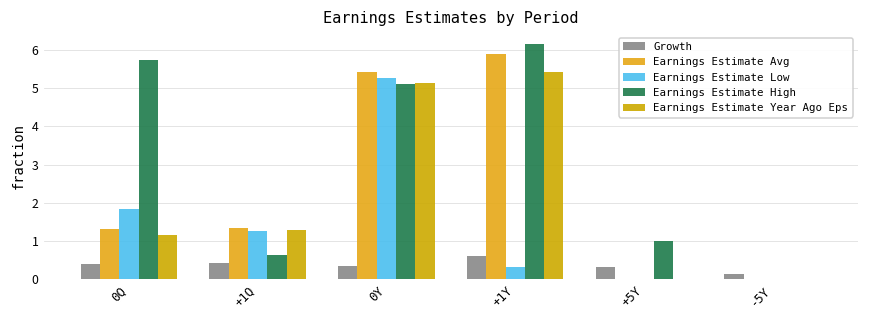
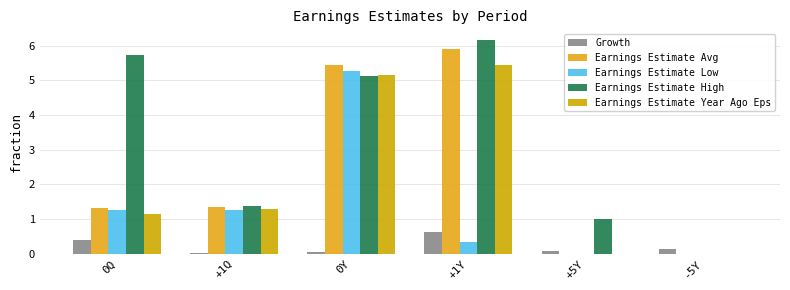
  {
    "Growth": {
      "0Q": 0.4,
-     "+1Q": 0.4,
-     "0Y": 0.3,
+     "+1Q": 0.0,
+     "0Y": 0.1,
      "+1Y": 0.6,
-     "+5Y": 0.3,
+     "+5Y": 0.1,
      "-5Y": 0.1
    },
    "Earnings Estimate Low": {
-     "0Q": 1.8,
+     "0Q": 1.3,
      "+1Q": 1.3,
      "0Y": 5.3,
      "+1Y": 0.3,
      "+5Y": 0.0,
      "-5Y": 0.0
    },
    "Earnings Estimate High": {
      "0Q": 5.7,
-     "+1Q": 0.6,
+     "+1Q": 1.4,
      "0Y": 5.1,
      "+1Y": 6.2,
      "+5Y": 1.0,
      "-5Y": 0.0
    }
  }
